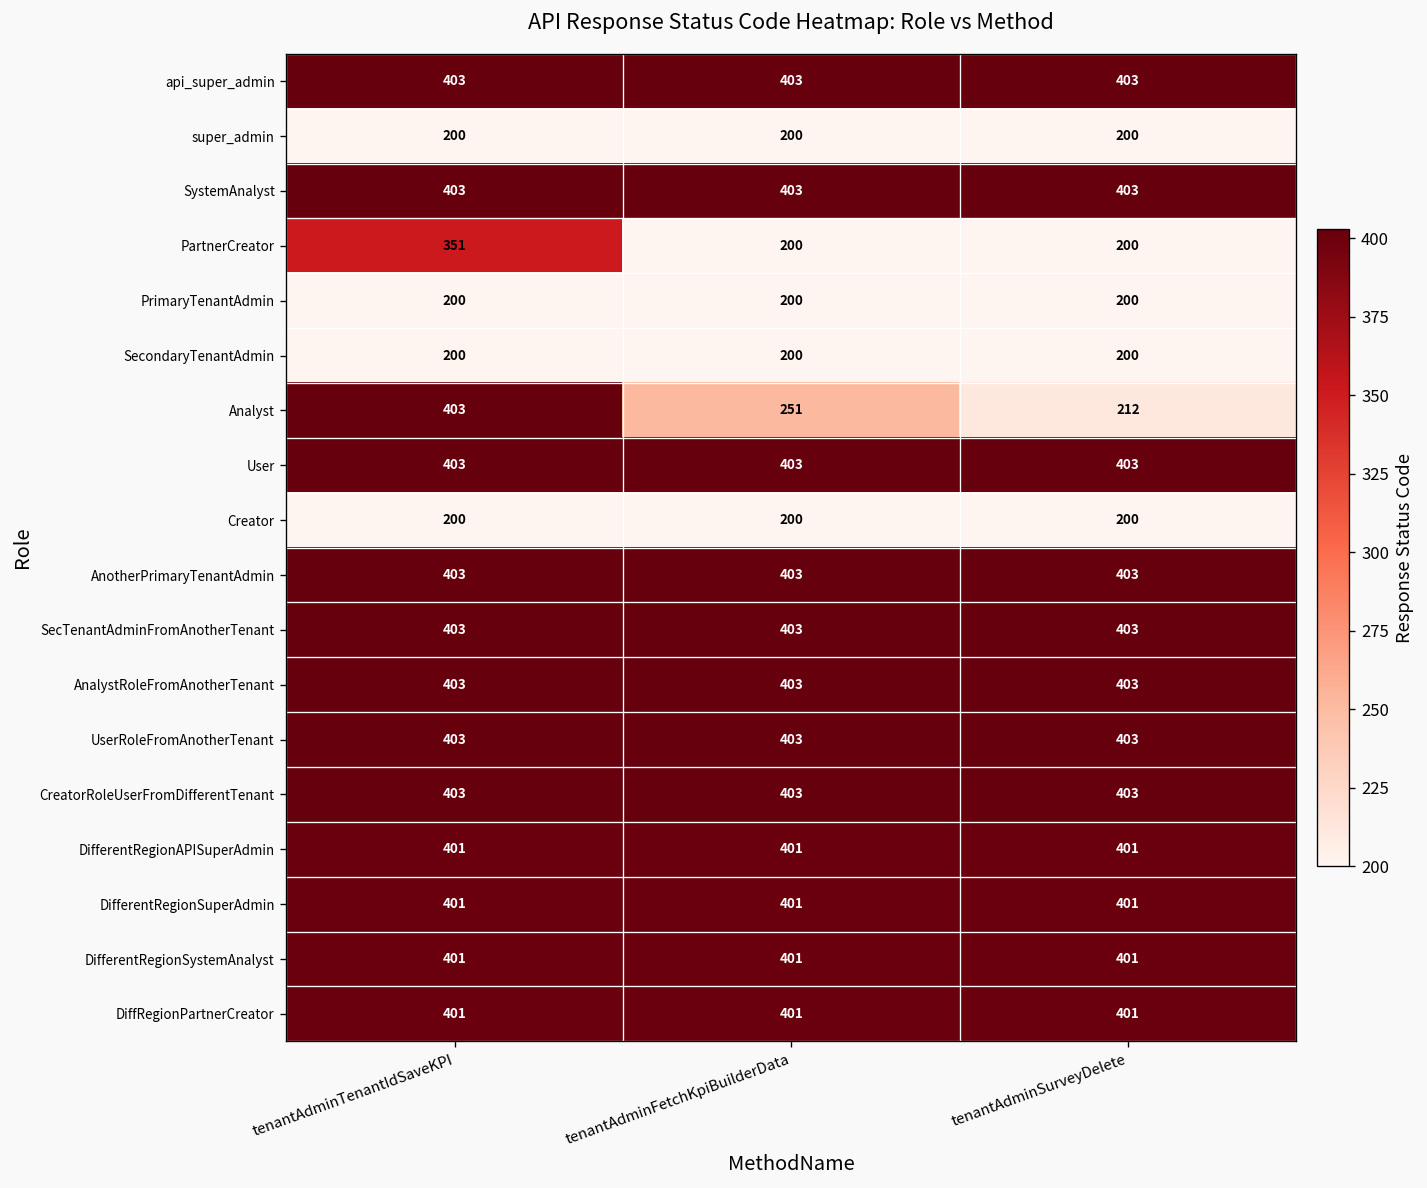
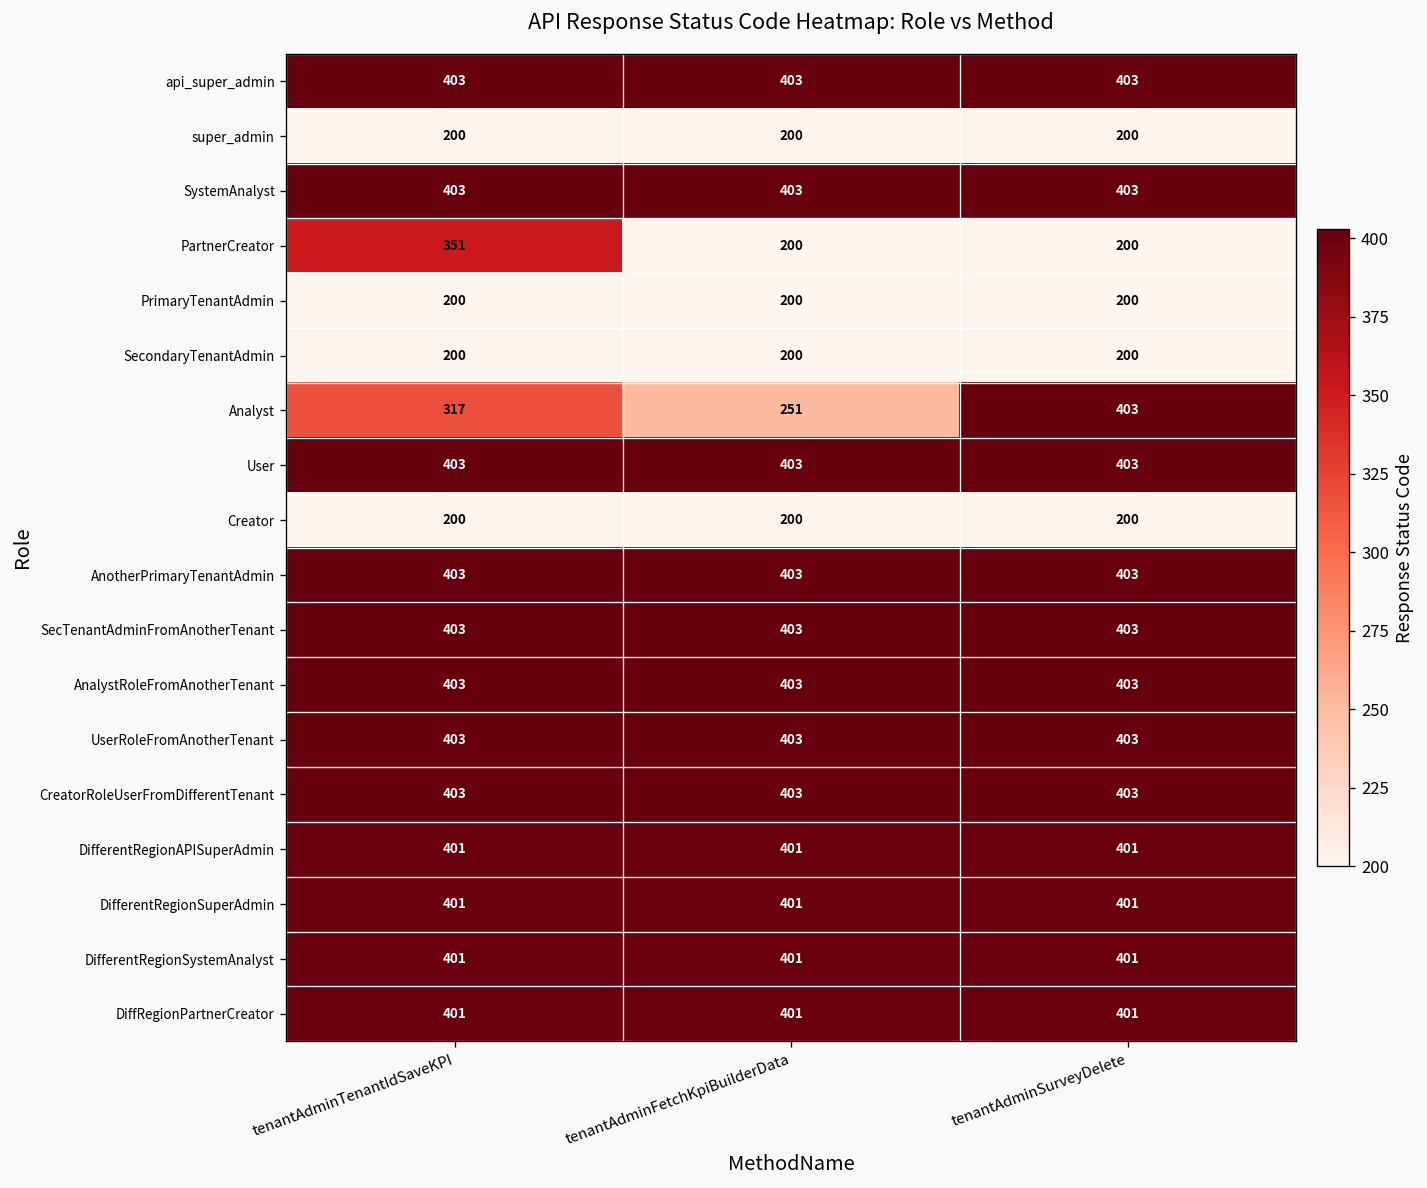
  {
    "api_super_admin": {
      "tenantAdminTenantIdSaveKPI": 403,
      "tenantAdminFetchKpiBuilderData": 403,
      "tenantAdminSurveyDelete": 403
    },
    "super_admin": {
      "tenantAdminTenantIdSaveKPI": 200,
      "tenantAdminFetchKpiBuilderData": 200,
      "tenantAdminSurveyDelete": 200
    },
    "SystemAnalyst": {
      "tenantAdminTenantIdSaveKPI": 403,
      "tenantAdminFetchKpiBuilderData": 403,
      "tenantAdminSurveyDelete": 403
    },
    "PartnerCreator": {
      "tenantAdminTenantIdSaveKPI": 351,
      "tenantAdminFetchKpiBuilderData": 200,
      "tenantAdminSurveyDelete": 200
    },
    "PrimaryTenantAdmin": {
      "tenantAdminTenantIdSaveKPI": 200,
      "tenantAdminFetchKpiBuilderData": 200,
      "tenantAdminSurveyDelete": 200
    },
    "SecondaryTenantAdmin": {
      "tenantAdminTenantIdSaveKPI": 200,
      "tenantAdminFetchKpiBuilderData": 200,
      "tenantAdminSurveyDelete": 200
    },
    "Analyst": {
-     "tenantAdminTenantIdSaveKPI": 403,
+     "tenantAdminTenantIdSaveKPI": 317,
      "tenantAdminFetchKpiBuilderData": 251,
-     "tenantAdminSurveyDelete": 212
+     "tenantAdminSurveyDelete": 403
    },
    "User": {
      "tenantAdminTenantIdSaveKPI": 403,
      "tenantAdminFetchKpiBuilderData": 403,
      "tenantAdminSurveyDelete": 403
    },
    "Creator": {
      "tenantAdminTenantIdSaveKPI": 200,
      "tenantAdminFetchKpiBuilderData": 200,
      "tenantAdminSurveyDelete": 200
    },
    "AnotherPrimaryTenantAdmin": {
      "tenantAdminTenantIdSaveKPI": 403,
      "tenantAdminFetchKpiBuilderData": 403,
      "tenantAdminSurveyDelete": 403
    },
    "SecTenantAdminFromAnotherTenant": {
      "tenantAdminTenantIdSaveKPI": 403,
      "tenantAdminFetchKpiBuilderData": 403,
      "tenantAdminSurveyDelete": 403
    },
    "AnalystRoleFromAnotherTenant": {
      "tenantAdminTenantIdSaveKPI": 403,
      "tenantAdminFetchKpiBuilderData": 403,
      "tenantAdminSurveyDelete": 403
    },
    "UserRoleFromAnotherTenant": {
      "tenantAdminTenantIdSaveKPI": 403,
      "tenantAdminFetchKpiBuilderData": 403,
      "tenantAdminSurveyDelete": 403
    },
    "CreatorRoleUserFromDifferentTenant": {
      "tenantAdminTenantIdSaveKPI": 403,
      "tenantAdminFetchKpiBuilderData": 403,
      "tenantAdminSurveyDelete": 403
    },
    "DifferentRegionAPISuperAdmin": {
      "tenantAdminTenantIdSaveKPI": 401,
      "tenantAdminFetchKpiBuilderData": 401,
      "tenantAdminSurveyDelete": 401
    },
    "DifferentRegionSuperAdmin": {
      "tenantAdminTenantIdSaveKPI": 401,
      "tenantAdminFetchKpiBuilderData": 401,
      "tenantAdminSurveyDelete": 401
    },
    "DifferentRegionSystemAnalyst": {
      "tenantAdminTenantIdSaveKPI": 401,
      "tenantAdminFetchKpiBuilderData": 401,
      "tenantAdminSurveyDelete": 401
    },
    "DiffRegionPartnerCreator": {
      "tenantAdminTenantIdSaveKPI": 401,
      "tenantAdminFetchKpiBuilderData": 401,
      "tenantAdminSurveyDelete": 401
    }
  }
